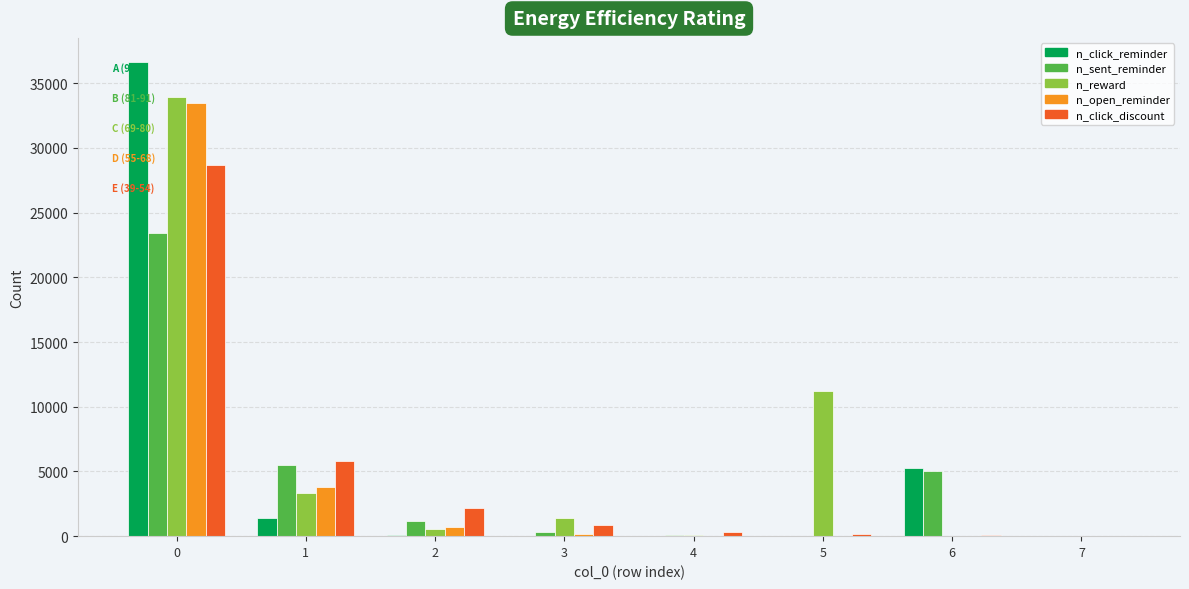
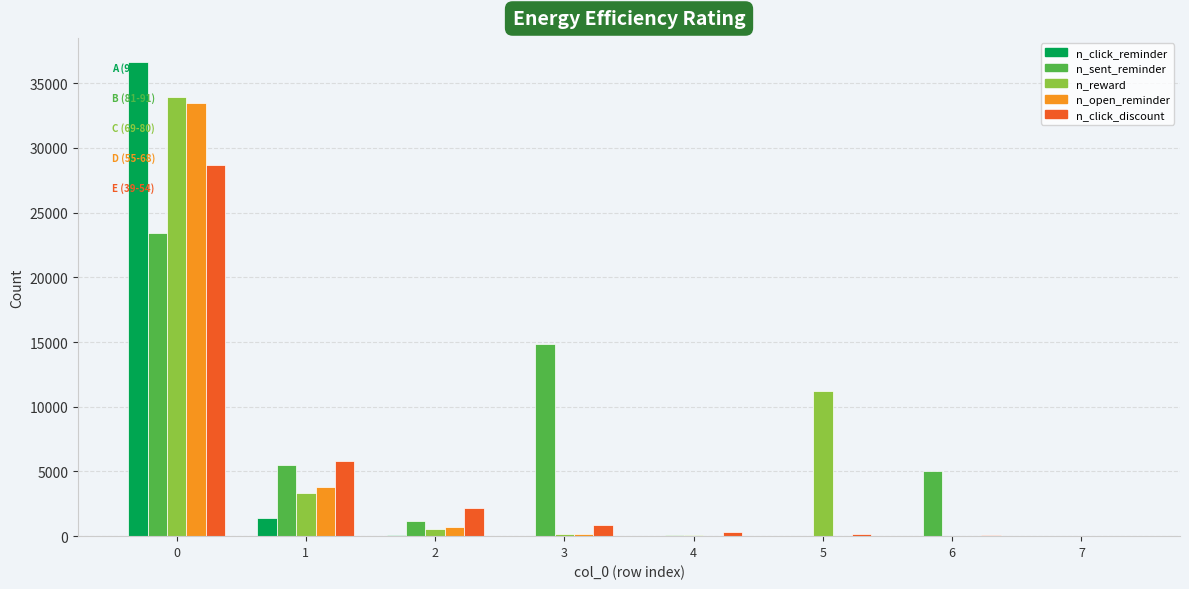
  {
    "n_click_reminder": {
      "1": 1400,
-     "6": 5300,
+     "6": 0,
      "7": 0
    },
    "n_sent_reminder": {
      "0": 23400,
      "1": 5500,
      "2": 1100,
-     "3": 300,
+     "3": 14800,
      "6": 5100
    },
    "n_reward": {
      "0": 34000,
      "1": 3300,
      "2": 500,
-     "3": 1400,
+     "3": 200,
      "5": 11200
    }
  }
